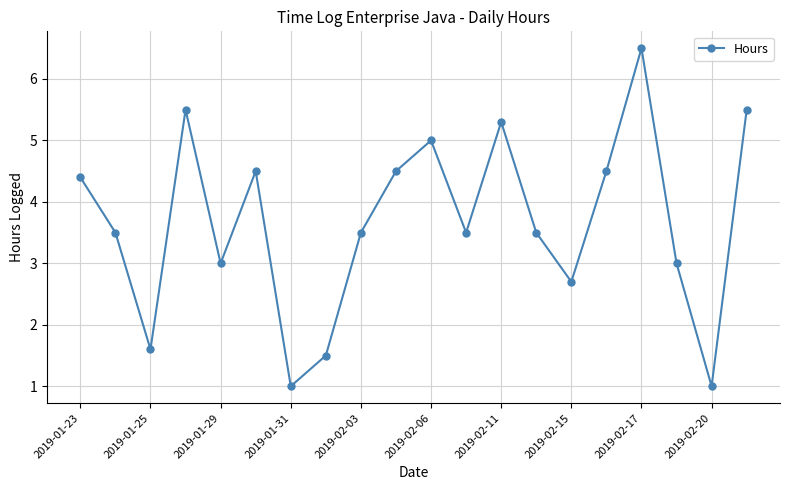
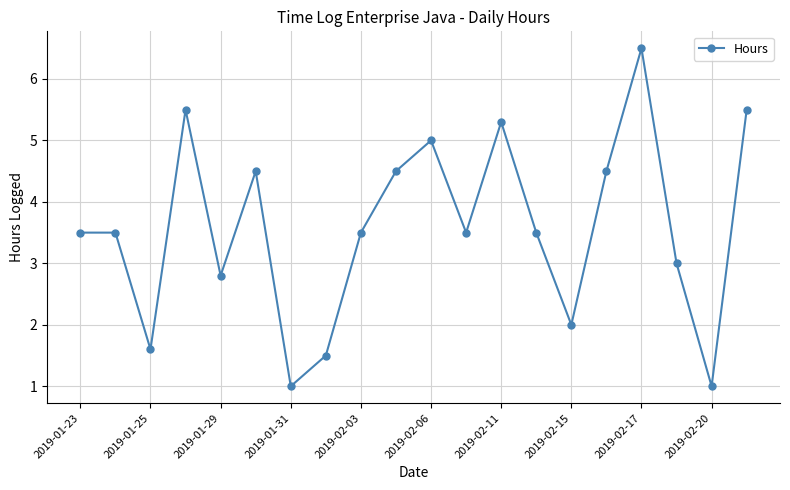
  {
-   "2019-01-23": 4.4,
+   "2019-01-23": 3.5,
    "2019-01-25": 1.6,
-   "2019-01-29": 3.0,
+   "2019-01-29": 2.8,
    "2019-01-31": 1.0,
    "2019-02-03": 3.5,
    "2019-02-06": 5.0,
    "2019-02-11": 5.3,
-   "2019-02-15": 2.7,
+   "2019-02-15": 2.0,
    "2019-02-17": 6.5,
    "2019-02-20": 1.0
  }
